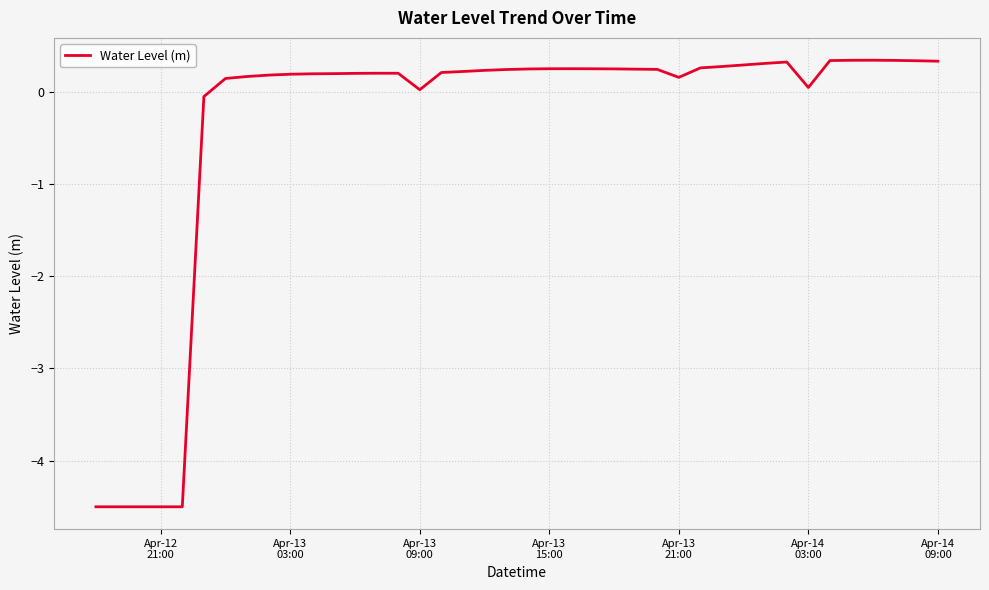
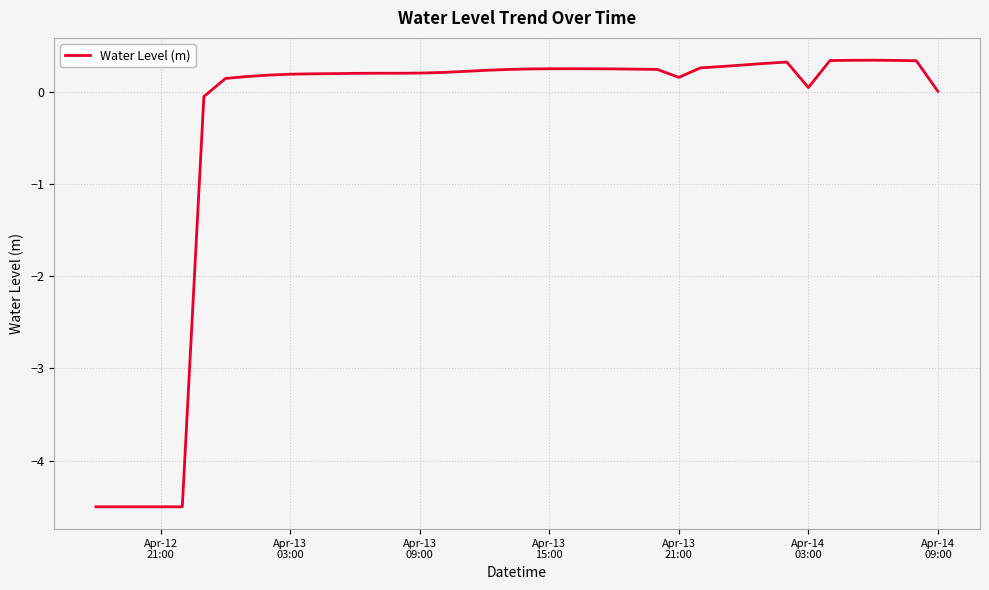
  {
    "Apr-12 21:00": -4.5,
    "Apr-13 03:00": 0.2,
-   "Apr-13 09:00": 0.0,
+   "Apr-13 09:00": 0.2,
    "Apr-13 15:00": 0.2,
    "Apr-13 21:00": 0.2,
    "Apr-14 03:00": 0.0,
-   "Apr-14 09:00": 0.3
+   "Apr-14 09:00": 0.0
  }
